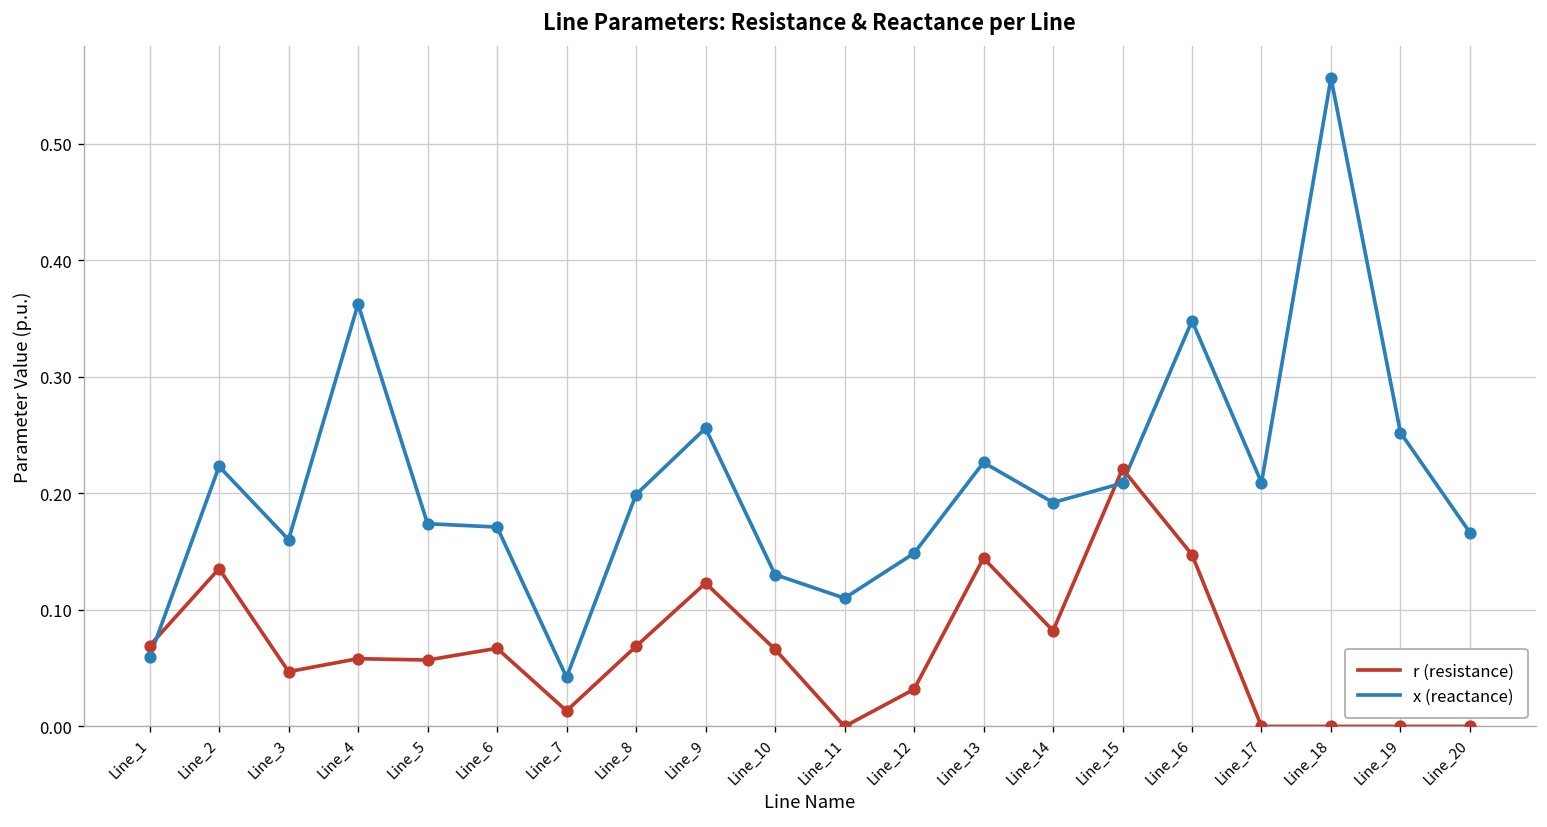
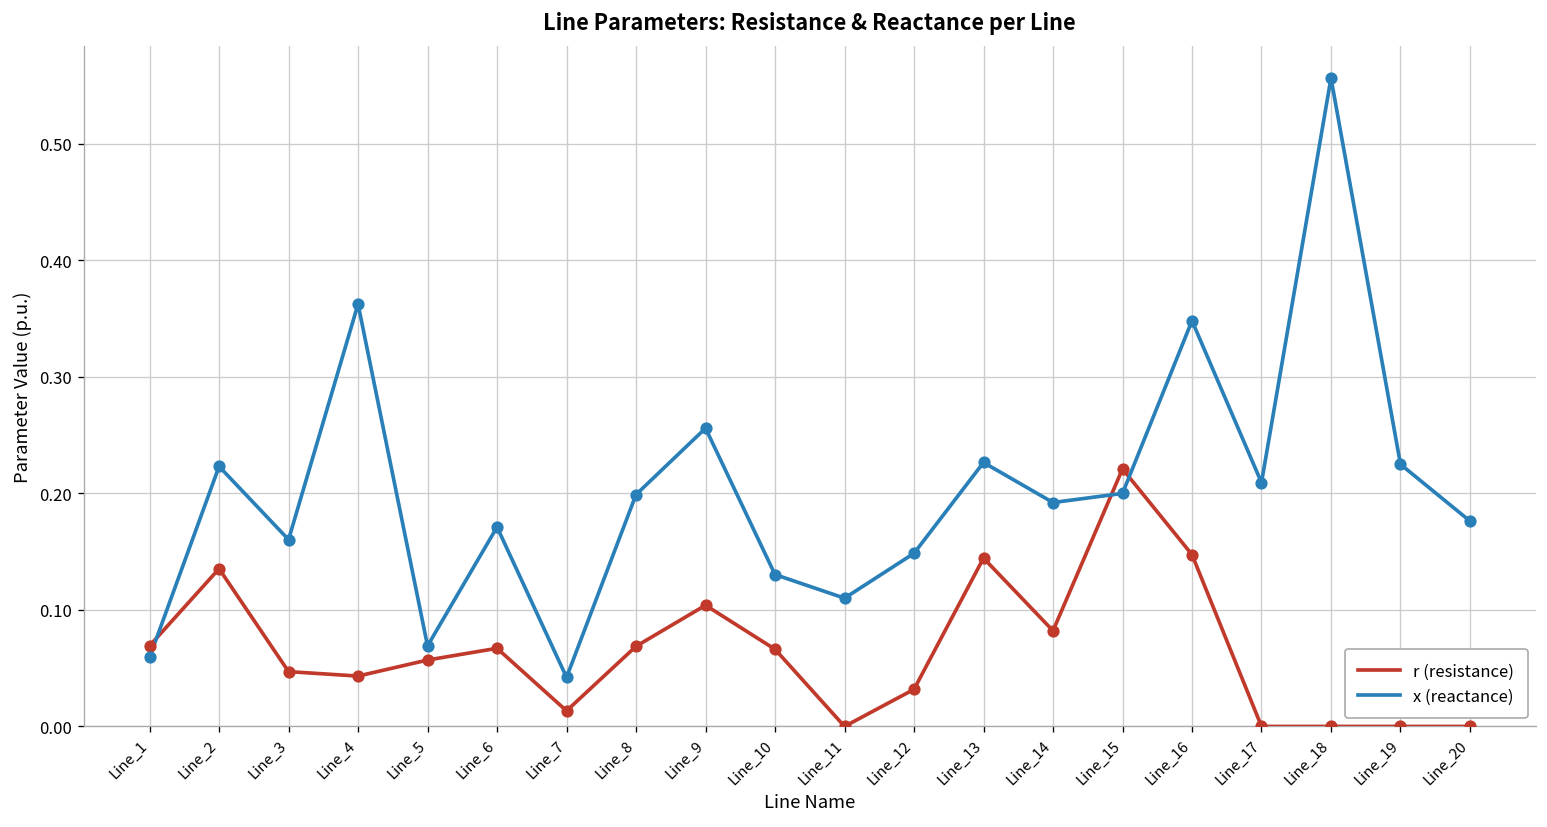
  {
    "r (resistance)": {
      "Line_1": 0.07,
      "Line_2": 0.14,
      "Line_3": 0.05,
-     "Line_4": 0.06,
+     "Line_4": 0.04,
      "Line_5": 0.06,
      "Line_6": 0.07,
      "Line_7": 0.01,
      "Line_8": 0.07,
-     "Line_9": 0.12,
+     "Line_9": 0.10,
      "Line_10": 0.07,
      "Line_11": 0.00,
      "Line_12": 0.03,
      "Line_13": 0.14,
      "Line_14": 0.08,
      "Line_15": 0.22,
      "Line_16": 0.15,
      "Line_17": 0.00,
      "Line_18": 0.00,
      "Line_19": 0.00,
      "Line_20": 0.00
    },
    "x (reactance)": {
      "Line_1": 0.06,
      "Line_2": 0.22,
      "Line_3": 0.16,
      "Line_4": 0.36,
-     "Line_5": 0.17,
+     "Line_5": 0.07,
      "Line_6": 0.17,
      "Line_7": 0.04,
      "Line_8": 0.20,
      "Line_9": 0.26,
      "Line_10": 0.13,
      "Line_11": 0.11,
      "Line_12": 0.15,
      "Line_13": 0.23,
      "Line_14": 0.19,
-     "Line_15": 0.21,
+     "Line_15": 0.20,
      "Line_16": 0.35,
      "Line_17": 0.21,
      "Line_18": 0.56,
-     "Line_19": 0.25,
-     "Line_20": 0.17
+     "Line_19": 0.22,
+     "Line_20": 0.18
    }
  }
